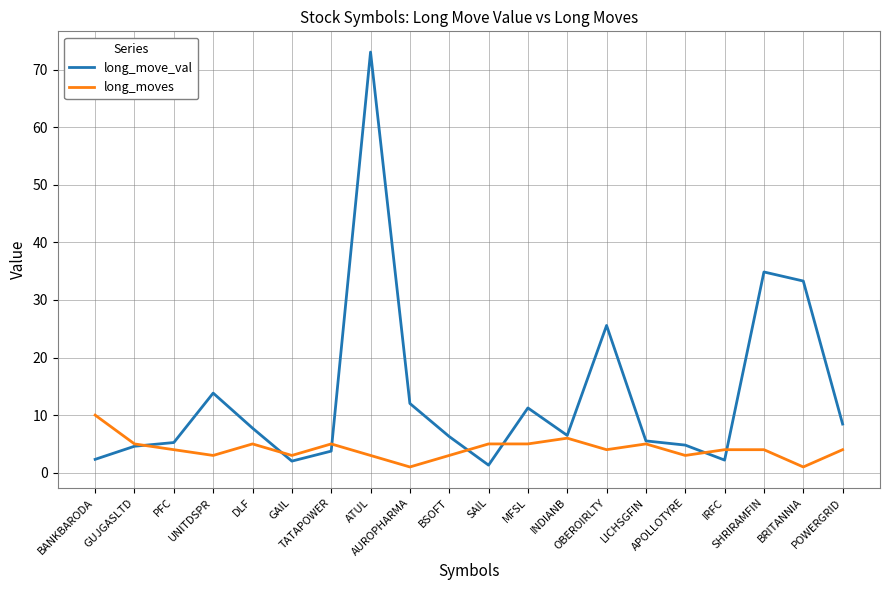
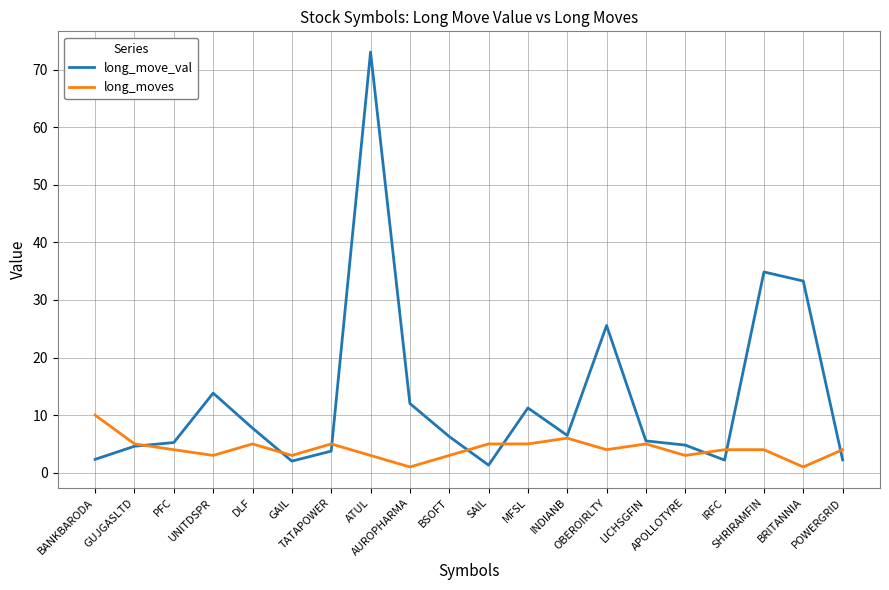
  {
    "long_move_val": {
      "BANKBARODA": 2,
      "PFC": 5,
      "UNITDSPR": 14,
      "DLF": 8,
      "GAIL": 2,
      "TATAPOWER": 4,
      "ATUL": 73,
      "AUROPHARMA": 12,
      "BSOFT": 6,
      "SAIL": 1,
      "MFSL": 11,
      "INDIANB": 6,
      "OBEROIRLTY": 26,
      "LICHSGFIN": 6,
      "APOLLOTYRE": 5,
      "IRFC": 2,
      "SHRIRAMFIN": 35,
      "BRITANNIA": 33,
-     "POWERGRID": 8
+     "POWERGRID": 2
    },
    "long_moves": {
      "BANKBARODA": 10,
      "PFC": 4,
      "UNITDSPR": 3,
      "DLF": 5,
      "GAIL": 3,
      "TATAPOWER": 5,
      "ATUL": 3,
      "AUROPHARMA": 1,
      "BSOFT": 3,
      "SAIL": 5,
      "MFSL": 5,
      "INDIANB": 6,
      "OBEROIRLTY": 4,
      "LICHSGFIN": 5,
      "APOLLOTYRE": 3,
      "IRFC": 4,
      "SHRIRAMFIN": 4,
      "BRITANNIA": 1,
      "POWERGRID": 4
    }
  }
